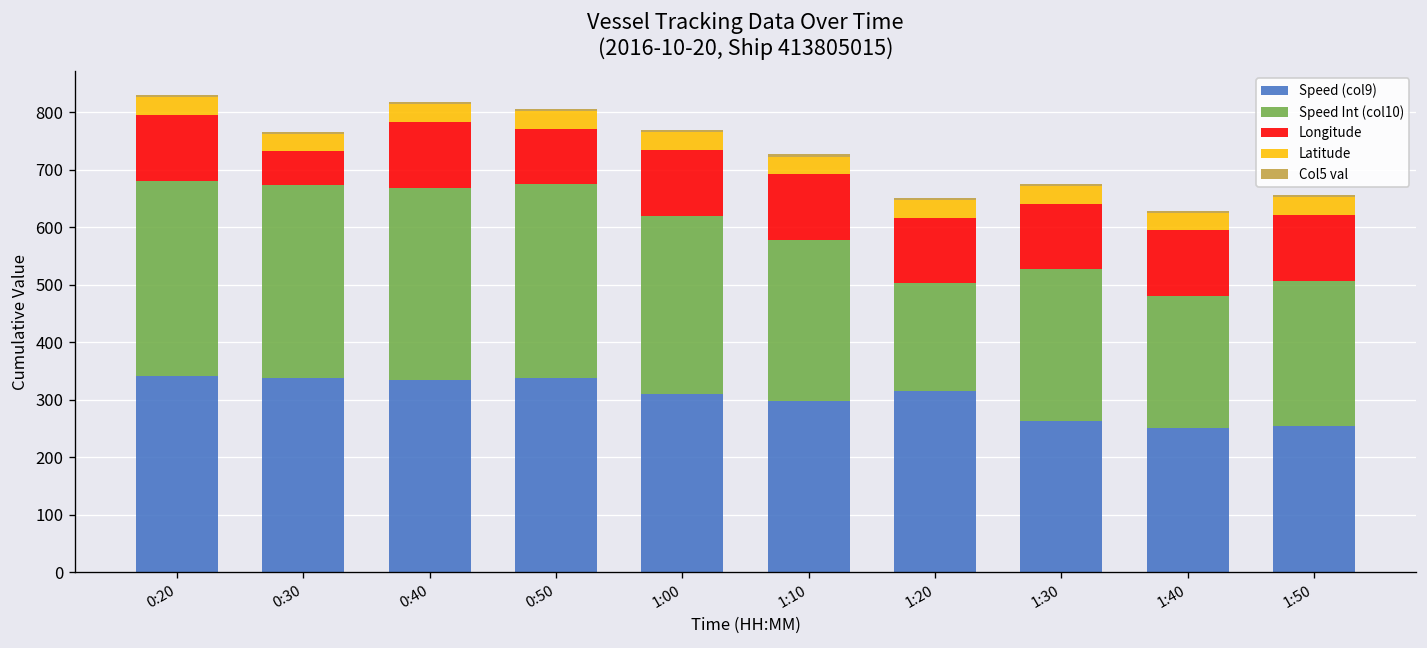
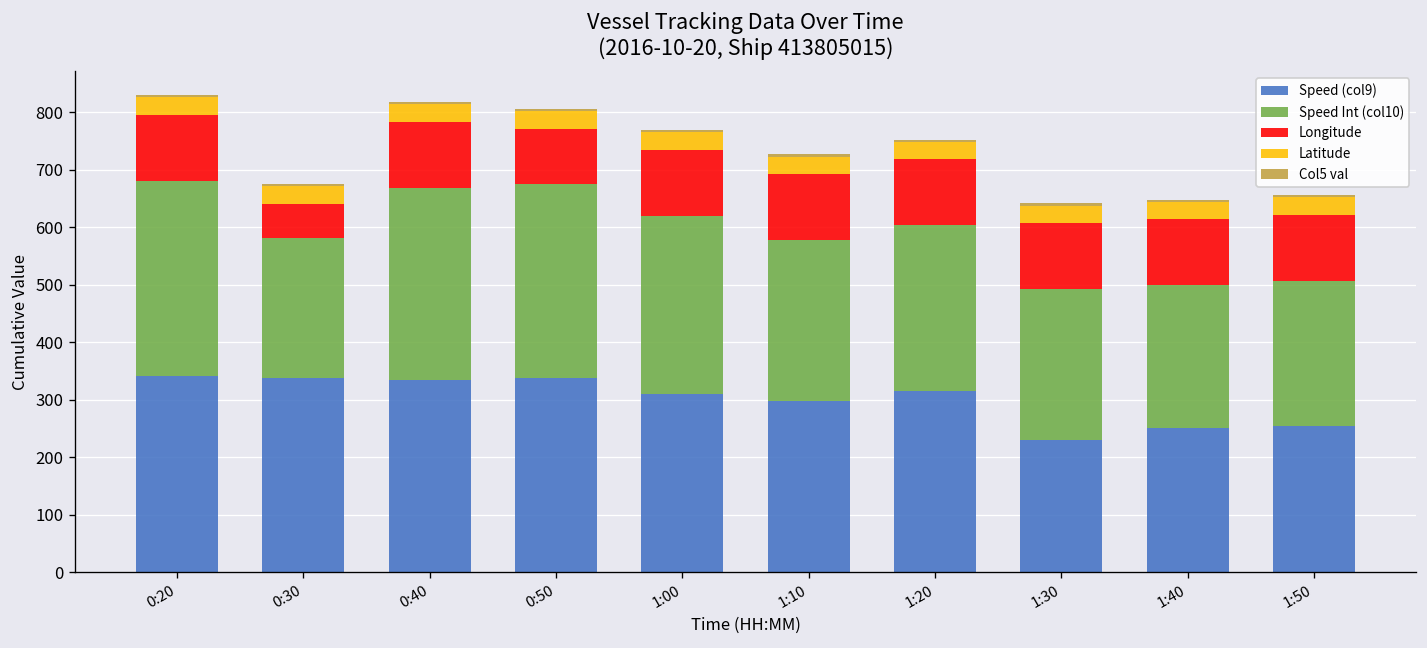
  {
    "Speed (col9)": {
      "0:20": 340,
      "0:30": 340,
      "0:40": 330,
      "0:50": 340,
      "1:00": 310,
      "1:10": 300,
      "1:20": 320,
-     "1:30": 260,
+     "1:30": 230,
      "1:40": 250,
      "1:50": 250
    },
    "Speed Int (col10)": {
      "0:20": 340,
-     "0:30": 340,
+     "0:30": 250,
      "0:40": 330,
      "0:50": 340,
      "1:00": 310,
      "1:10": 280,
-     "1:20": 190,
+     "1:20": 290,
      "1:30": 260,
-     "1:40": 230,
+     "1:40": 250,
      "1:50": 250
    },
    "Longitude": {
      "0:20": 110,
      "0:30": 60,
      "0:40": 110,
      "0:50": 100,
      "1:00": 110,
      "1:10": 110,
      "1:20": 110,
      "1:30": 110,
      "1:40": 110,
      "1:50": 110
    },
    "Latitude": {
      "0:20": 30,
      "0:30": 30,
      "0:40": 30,
      "0:50": 30,
      "1:00": 30,
      "1:10": 30,
      "1:20": 30,
      "1:30": 30,
      "1:40": 30,
      "1:50": 30
    }
  }
